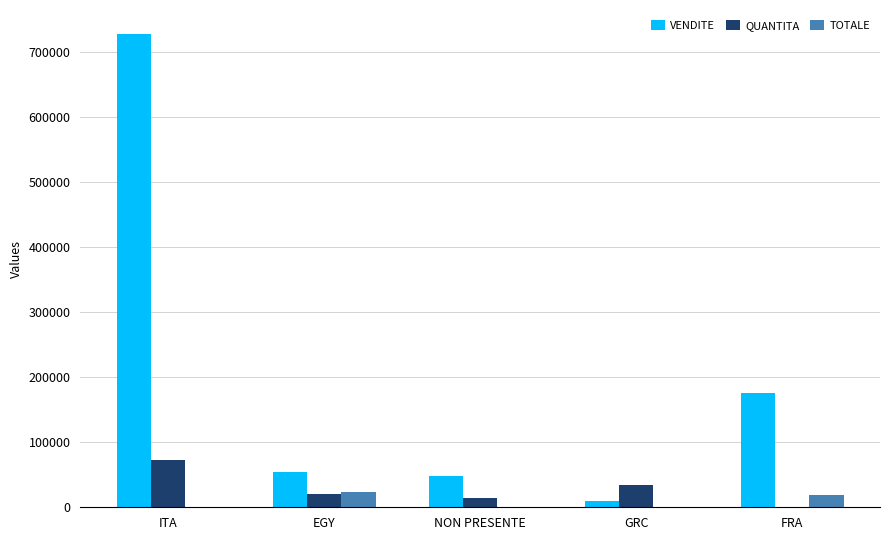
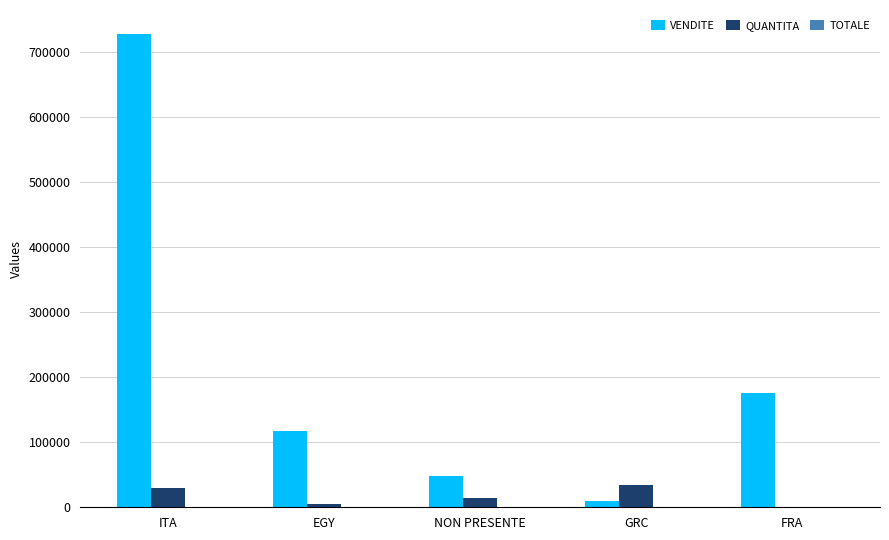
  {
    "VENDITE": {
      "ITA": 730000,
-     "EGY": 50000,
+     "EGY": 120000,
      "NON PRESENTE": 50000,
      "GRC": 10000,
      "FRA": 180000
    },
    "QUANTITA": {
-     "ITA": 70000,
-     "EGY": 20000,
+     "ITA": 30000,
+     "EGY": 0,
      "NON PRESENTE": 10000,
      "GRC": 30000
    },
    "TOTALE": {
-     "EGY": 20000,
+     "EGY": 0,
      "NON PRESENTE": 0,
      "GRC": 0,
-     "FRA": 20000
+     "FRA": 0
    }
  }
